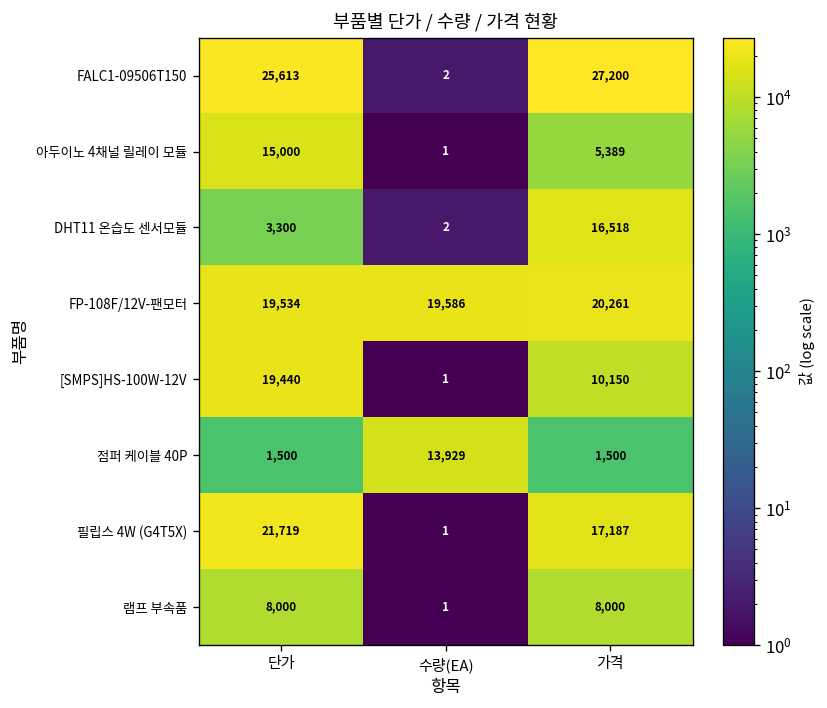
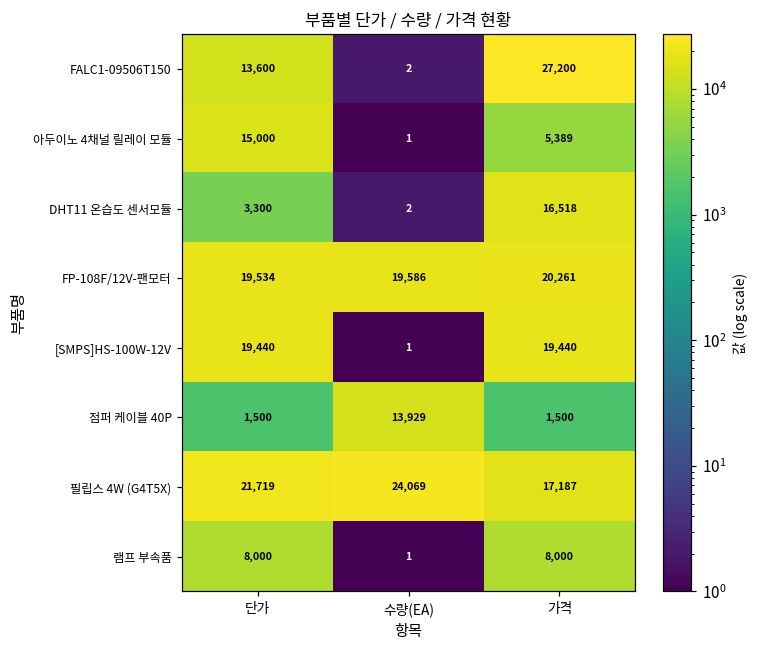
  {
    "FALC1-09506T150": {
-     "단가": "25,613",
+     "단가": "13,600",
      "수량(EA)": "2",
      "가격": "27,200"
    },
    "아두이노 4채널 릴레이 모듈": {
      "단가": "15,000",
      "수량(EA)": "1",
      "가격": "5,389"
    },
    "DHT11 온습도 센서모듈": {
      "단가": "3,300",
      "수량(EA)": "2",
      "가격": "16,518"
    },
    "FP-108F/12V-팬모터": {
      "단가": "19,534",
      "수량(EA)": "19,586",
      "가격": "20,261"
    },
    "[SMPS]HS-100W-12V": {
      "단가": "19,440",
      "수량(EA)": "1",
-     "가격": "10,150"
+     "가격": "19,440"
    },
    "점퍼 케이블 40P": {
      "단가": "1,500",
      "수량(EA)": "13,929",
      "가격": "1,500"
    },
    "필립스 4W (G4T5X)": {
      "단가": "21,719",
-     "수량(EA)": "1",
+     "수량(EA)": "24,069",
      "가격": "17,187"
    },
    "램프 부속품": {
      "단가": "8,000",
      "수량(EA)": "1",
      "가격": "8,000"
    }
  }
